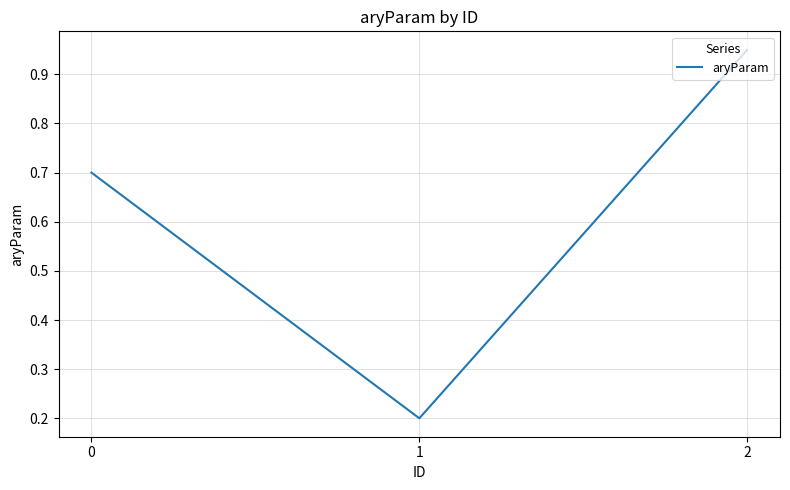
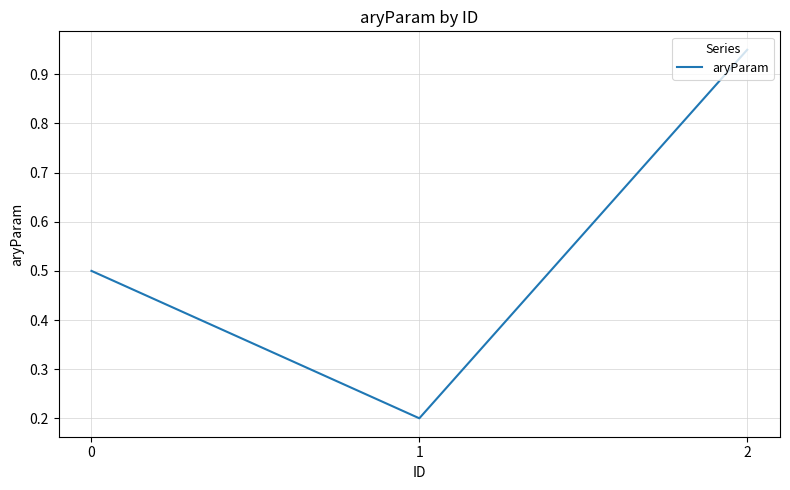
  {
-   "0": 0.7,
+   "0": 0.5,
    "1": 0.2
  }
